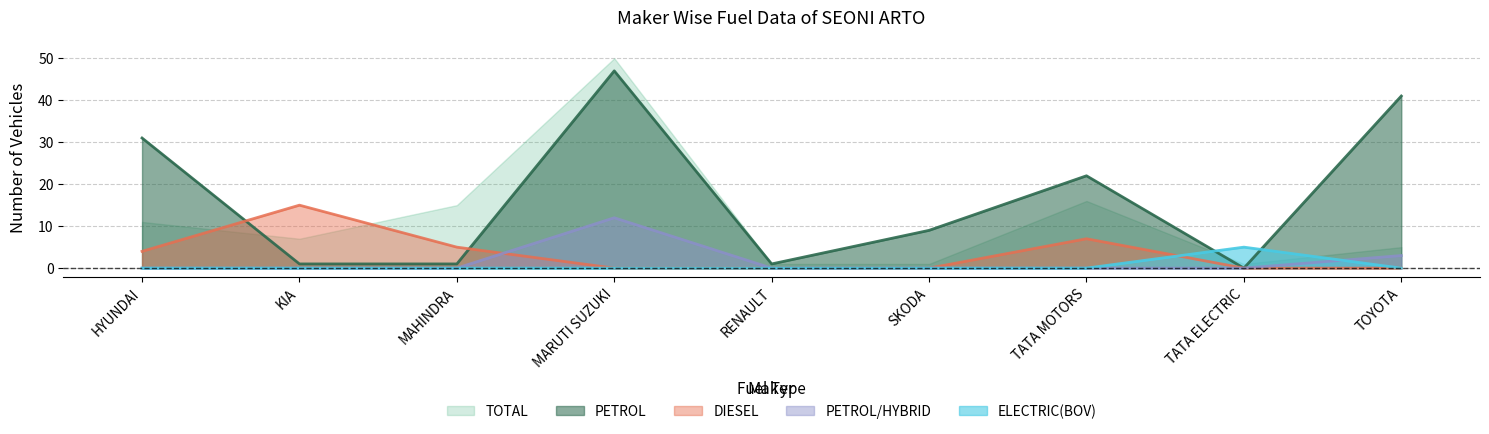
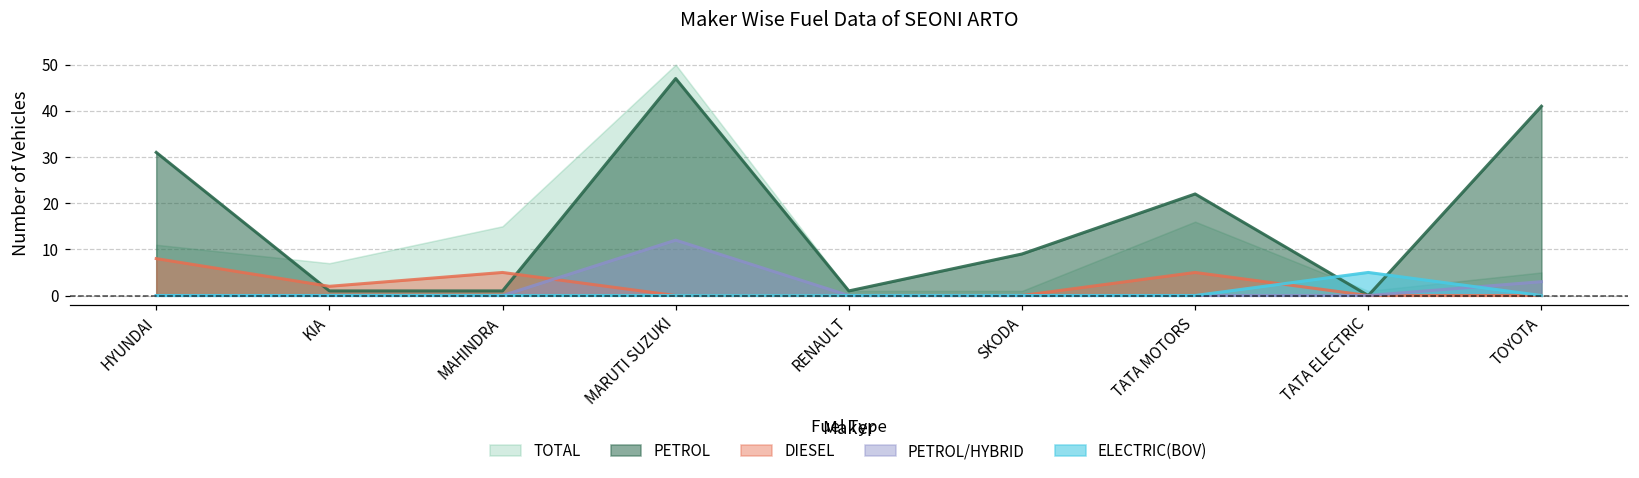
  {
    "PETROL": {
      "HYUNDAI": 31,
      "KIA": 1,
      "MAHINDRA": 1,
      "MARUTI SUZUKI": 47,
      "SKODA": 9,
      "TATA MOTORS": 22,
      "TOYOTA": 41
    },
    "DIESEL": {
-     "HYUNDAI": 4,
-     "KIA": 15,
+     "HYUNDAI": 8,
+     "KIA": 2,
      "MAHINDRA": 5,
-     "TATA MOTORS": 7
+     "TATA MOTORS": 5
    },
    "ELECTRIC(BOV)": {
      "TATA ELECTRIC": 5
    }
  }
